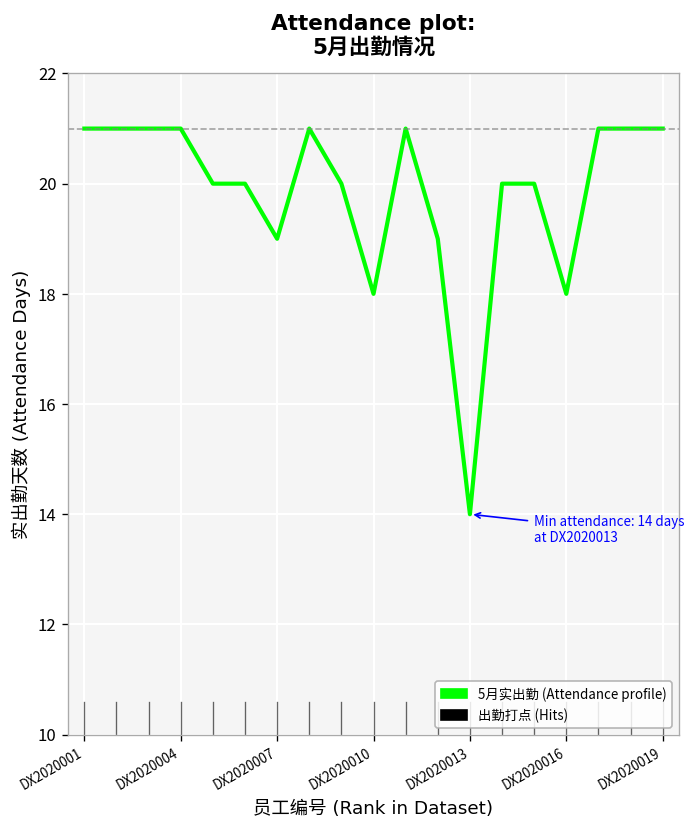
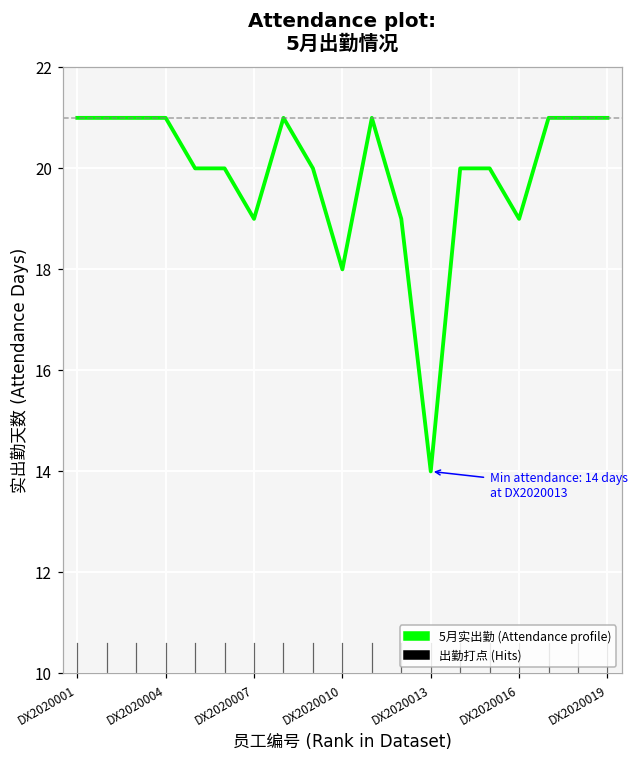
  {
    "DX2020001": 21,
    "DX2020004": 21,
    "DX2020007": 19,
    "DX2020010": 18,
-   "DX2020016": 18,
+   "DX2020016": 19,
    "DX2020019": 21
  }
